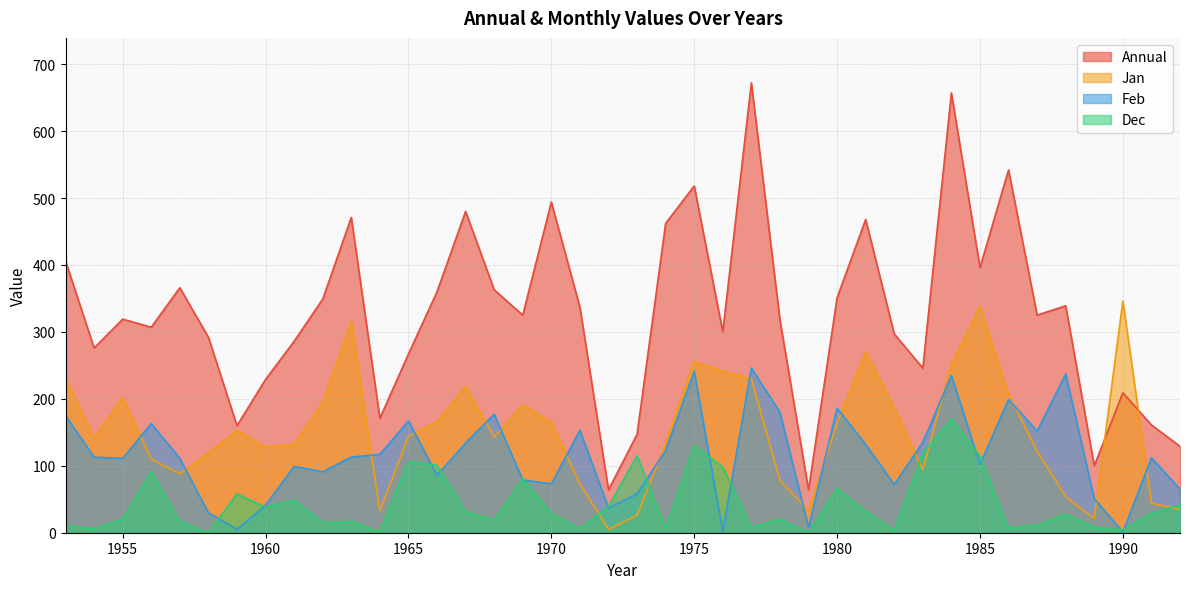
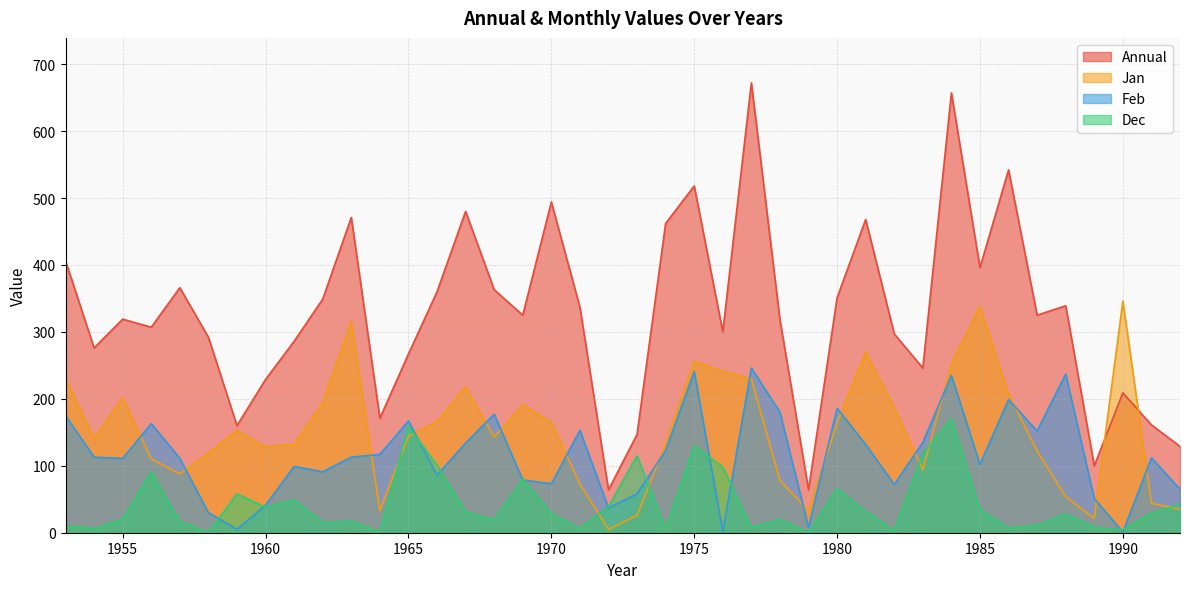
  {
    "Annual": {
      "1955": 320,
      "1960": 230,
      "1965": 270,
      "1970": 490,
      "1975": 520,
      "1980": 350,
      "1985": 400,
      "1990": 210
    },
    "Jan": {
      "1955": 200,
      "1960": 130,
      "1965": 140,
      "1970": 170,
      "1975": 260,
      "1980": 160,
      "1985": 340,
      "1990": 350
    },
    "Feb": {
      "1955": 110,
      "1965": 170,
      "1970": 70,
      "1975": 240,
      "1980": 190,
      "1985": 100
    },
    "Dec": {
      "1955": 20,
-     "1965": 110,
+     "1965": 160,
      "1970": 30,
      "1975": 130,
      "1980": 70,
-     "1985": 110
+     "1985": 40
    }
  }
